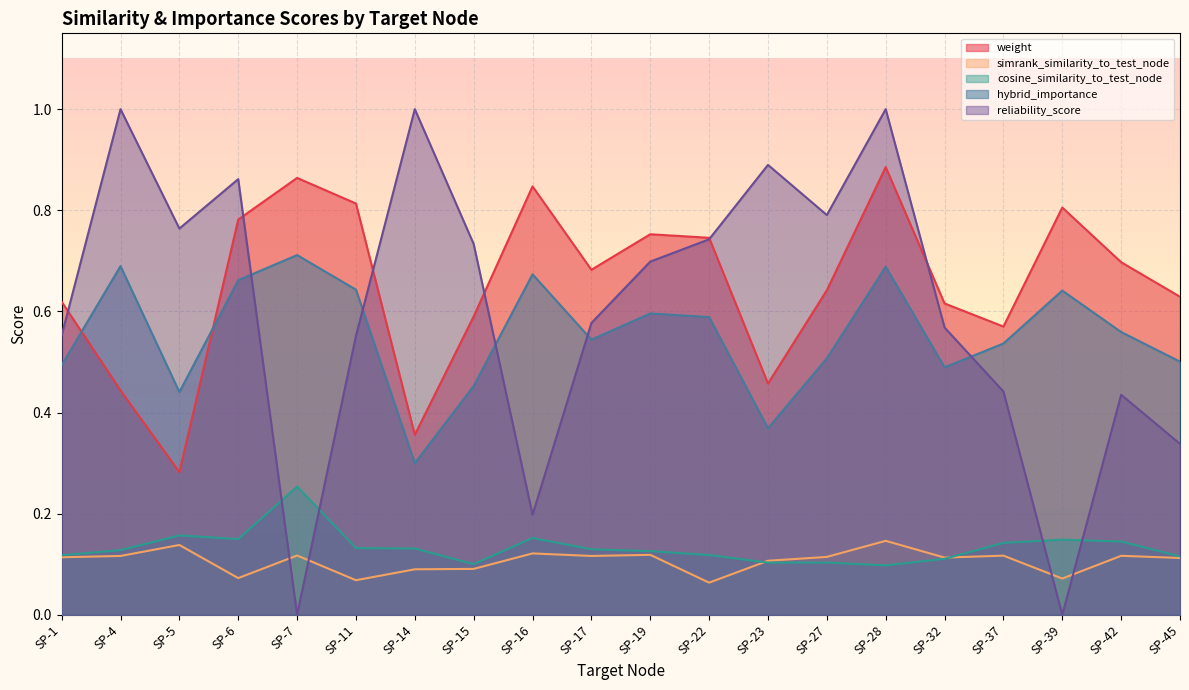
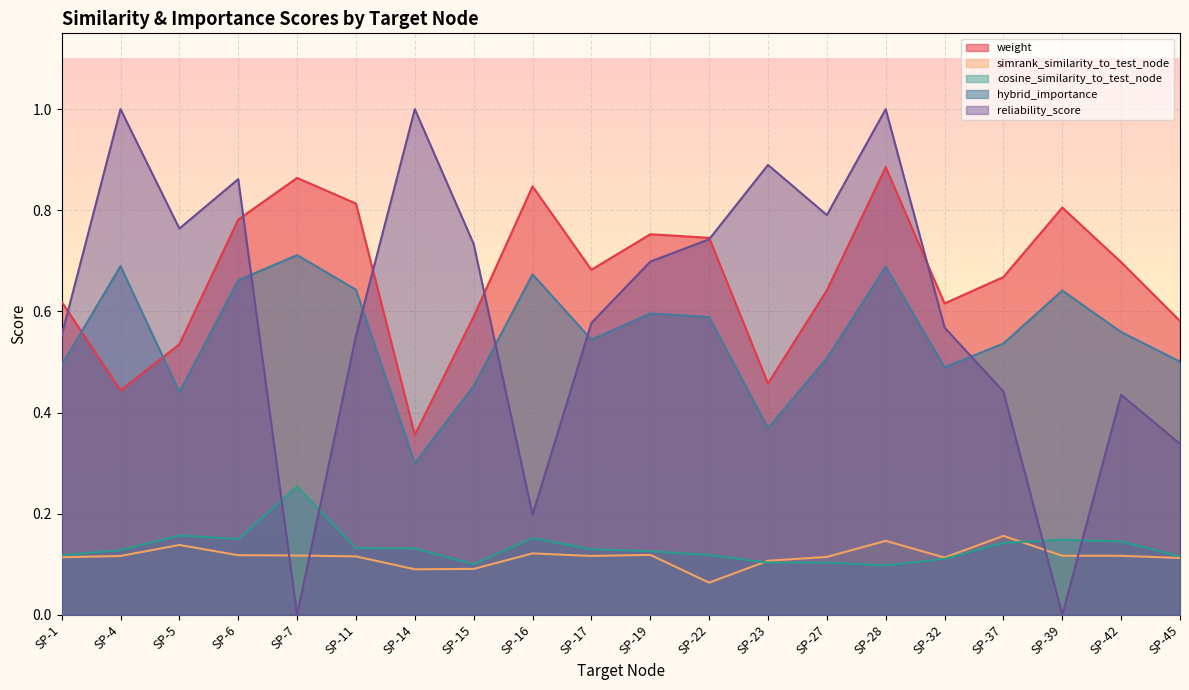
  {
    "weight": {
      "SP-1": 0.62,
      "SP-4": 0.44,
-     "SP-5": 0.28,
+     "SP-5": 0.54,
      "SP-6": 0.78,
      "SP-7": 0.86,
      "SP-11": 0.81,
      "SP-14": 0.36,
      "SP-15": 0.59,
      "SP-16": 0.85,
      "SP-17": 0.68,
      "SP-19": 0.75,
      "SP-23": 0.46,
      "SP-27": 0.64,
      "SP-28": 0.89,
      "SP-32": 0.62,
-     "SP-37": 0.57,
+     "SP-37": 0.67,
      "SP-39": 0.81,
      "SP-42": 0.70,
-     "SP-45": 0.63
+     "SP-45": 0.58
    },
    "simrank_similarity_to_test_node": {
      "SP-4": 0.12,
      "SP-5": 0.14,
-     "SP-6": 0.07,
+     "SP-6": 0.12,
      "SP-7": 0.12,
-     "SP-11": 0.07,
+     "SP-11": 0.12,
      "SP-14": 0.09,
      "SP-15": 0.09,
      "SP-16": 0.12,
      "SP-17": 0.12,
      "SP-19": 0.12,
      "SP-22": 0.06,
      "SP-27": 0.11,
      "SP-28": 0.15,
-     "SP-37": 0.12,
-     "SP-39": 0.07,
+     "SP-37": 0.16,
+     "SP-39": 0.12,
      "SP-42": 0.12
    }
  }
